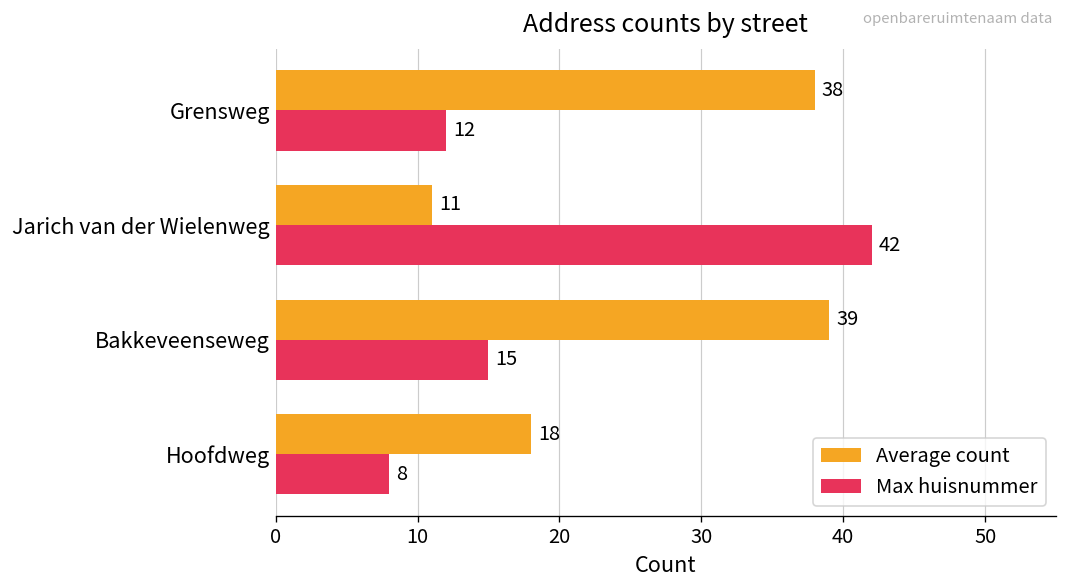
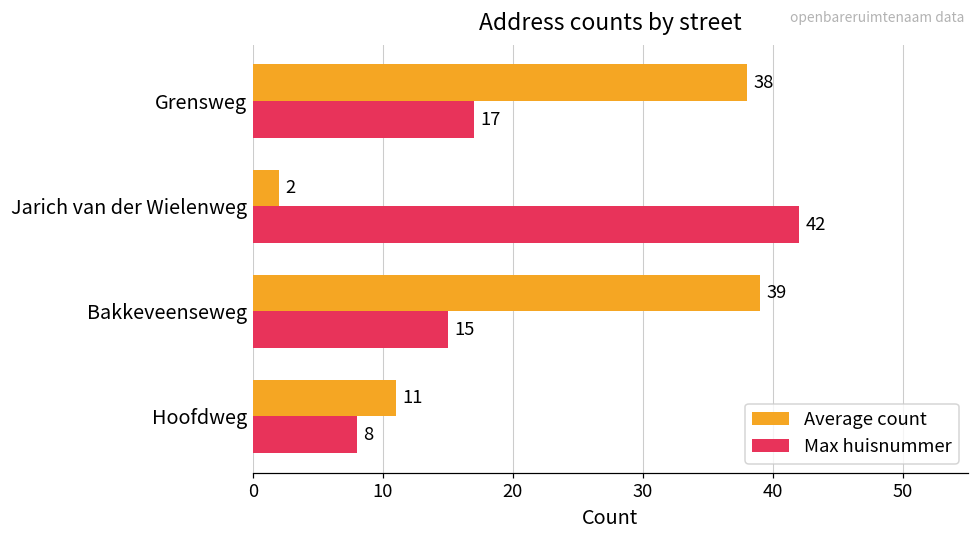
  {
    "Average count": {
      "Grensweg": 38,
-     "Jarich van der Wielenweg": 11,
+     "Jarich van der Wielenweg": 2,
      "Bakkeveenseweg": 39,
-     "Hoofdweg": 18
+     "Hoofdweg": 11
    },
    "Max huisnummer": {
-     "Grensweg": 12,
+     "Grensweg": 17,
      "Jarich van der Wielenweg": 42,
      "Bakkeveenseweg": 15,
      "Hoofdweg": 8
    }
  }
